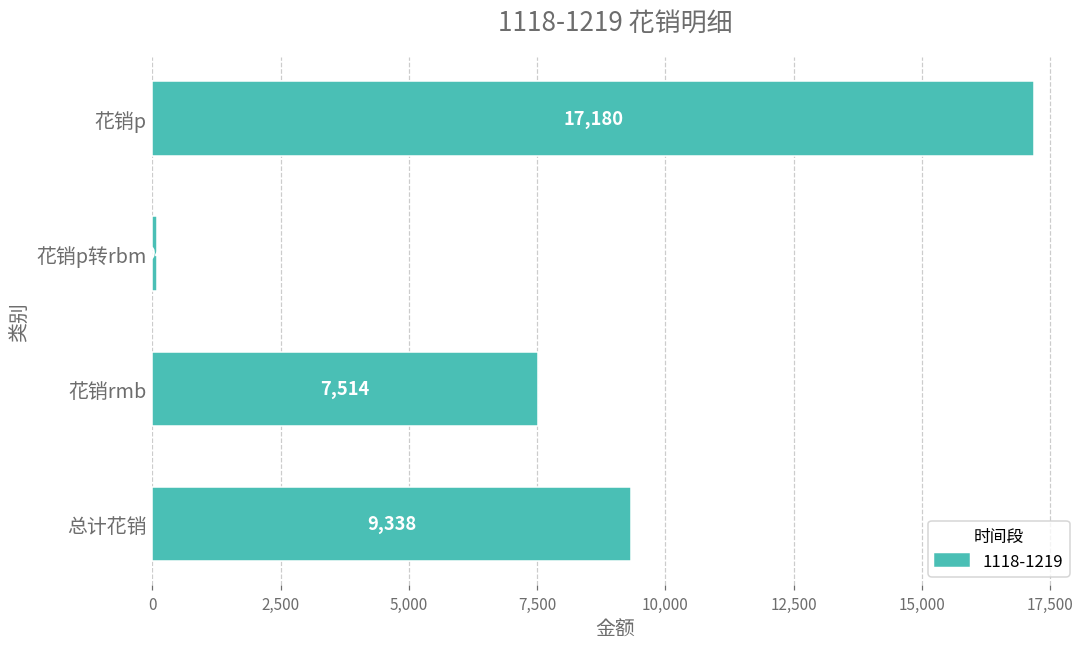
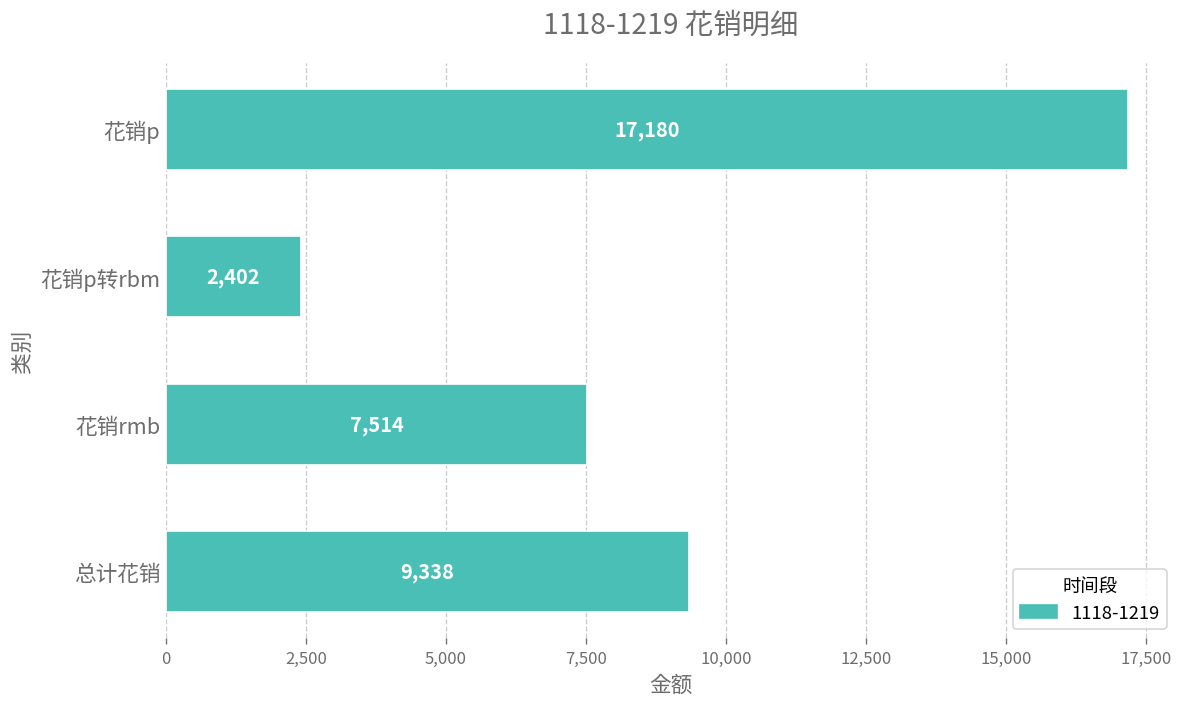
  {
-   "花销p转rbm": "100"
+   "花销p转rbm": "2,400"
  }
